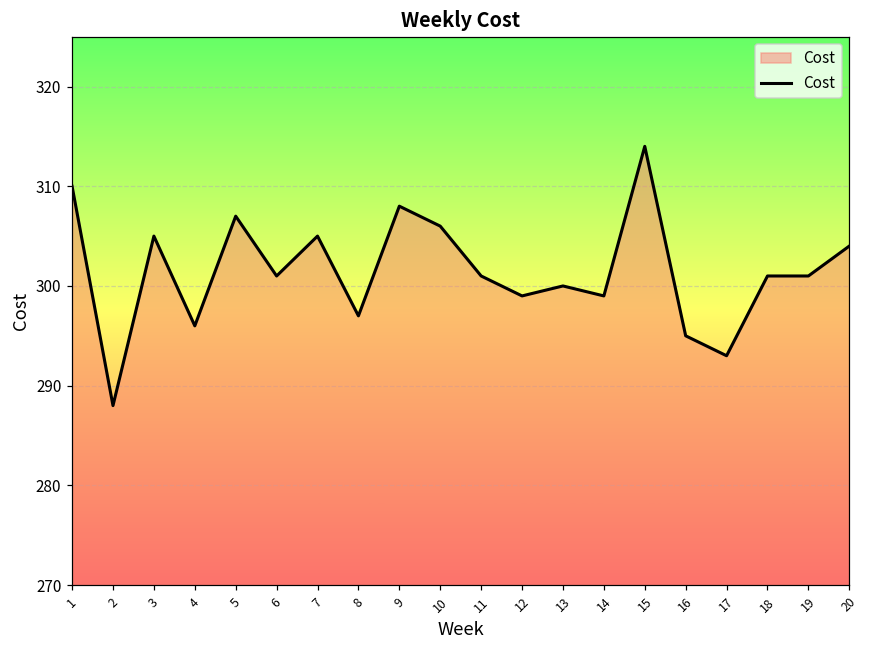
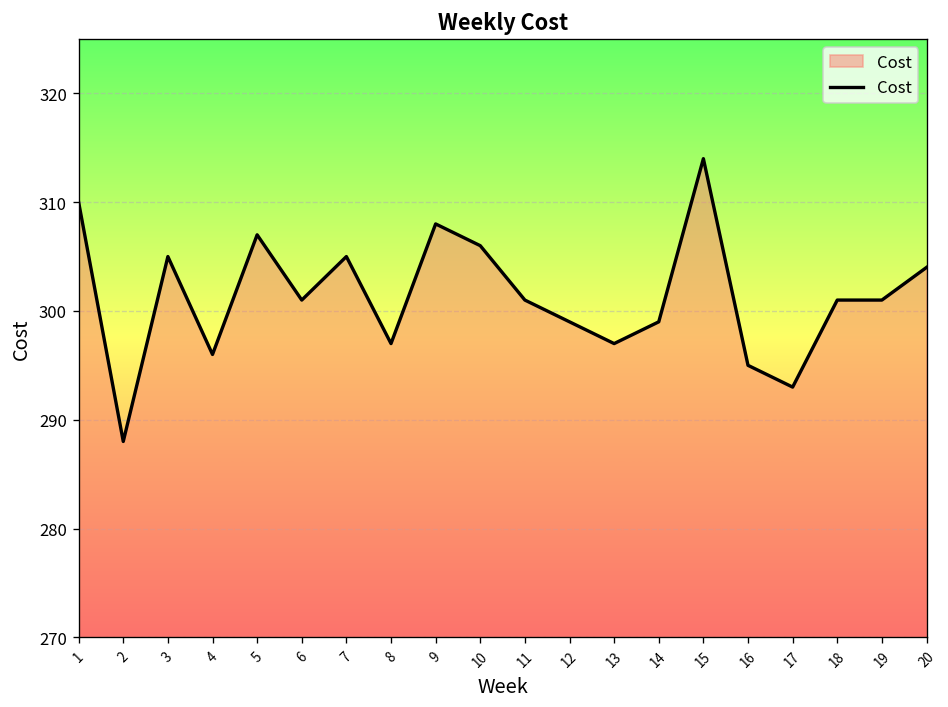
  {
    "1": 310,
    "2": 288,
    "3": 305,
    "4": 296,
    "5": 307,
    "6": 301,
    "7": 305,
    "8": 297,
    "9": 308,
    "10": 306,
    "11": 301,
    "12": 299,
-   "13": 300,
+   "13": 297,
    "14": 299,
    "15": 314,
    "16": 295,
    "17": 293,
    "18": 301,
    "19": 301,
    "20": 304
  }
